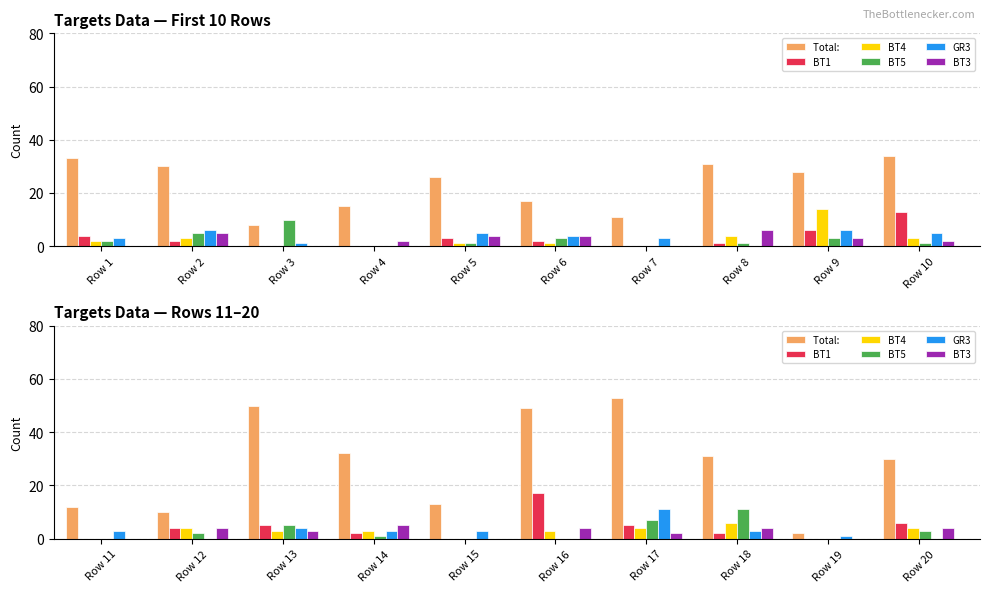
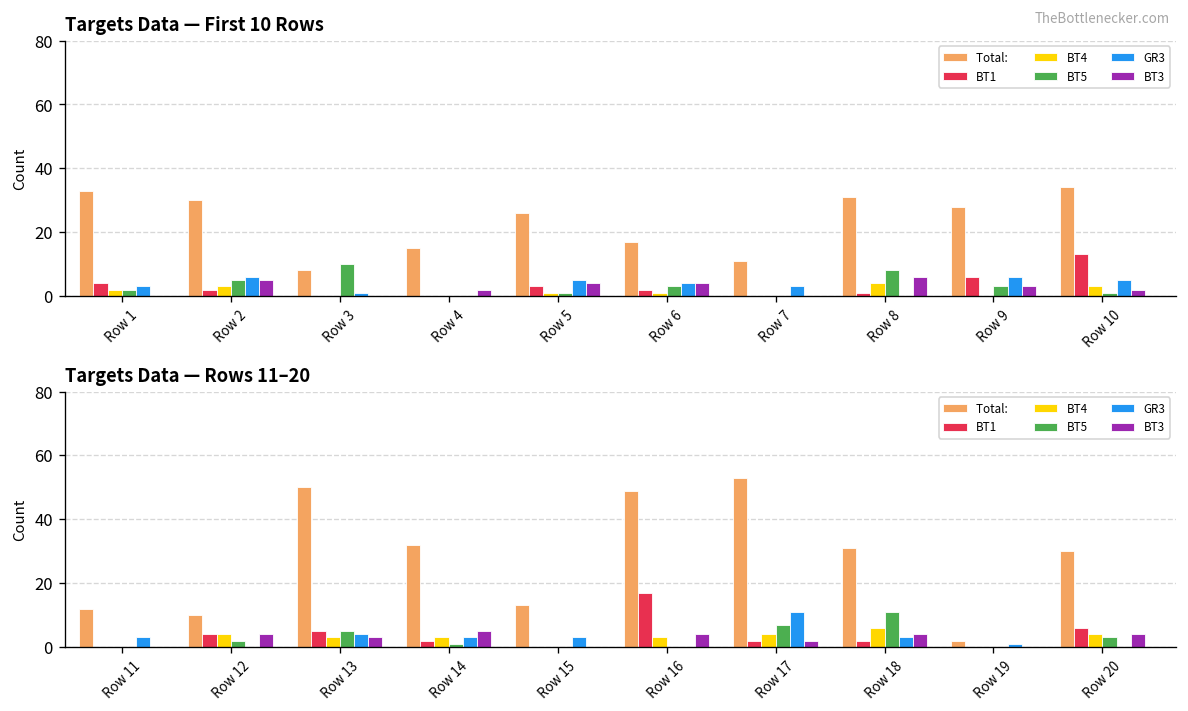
  {
    "Targets Data — First 10 Rows": {
      "Total:": {
        "Row 1": 33,
        "Row 2": 30,
        "Row 3": 8,
        "Row 4": 15,
        "Row 5": 26,
        "Row 6": 17,
        "Row 7": 11,
        "Row 8": 31,
        "Row 9": 28,
        "Row 10": 34
      },
      "BT1": {
        "Row 1": 4,
        "Row 2": 2,
        "Row 3": 0,
        "Row 4": 0,
        "Row 5": 3,
        "Row 6": 2,
        "Row 7": 0,
        "Row 8": 1,
        "Row 9": 6,
        "Row 10": 13
      },
      "BT4": {
        "Row 1": 2,
        "Row 2": 3,
        "Row 3": 0,
        "Row 4": 0,
        "Row 5": 1,
        "Row 6": 1,
        "Row 7": 0,
        "Row 8": 4,
-       "Row 9": 14,
+       "Row 9": 0,
        "Row 10": 3
      },
      "BT5": {
        "Row 1": 2,
        "Row 2": 5,
        "Row 3": 10,
        "Row 4": 0,
        "Row 5": 1,
        "Row 6": 3,
        "Row 7": 0,
-       "Row 8": 1,
+       "Row 8": 8,
        "Row 9": 3,
        "Row 10": 1
      },
      "GR3": {
        "Row 1": 3,
        "Row 2": 6,
        "Row 3": 1,
        "Row 4": 0,
        "Row 5": 5,
        "Row 6": 4,
        "Row 7": 3,
        "Row 8": 0,
        "Row 9": 6,
        "Row 10": 5
      },
      "BT3": {
        "Row 1": 0,
        "Row 2": 5,
        "Row 3": 0,
        "Row 4": 2,
        "Row 5": 4,
        "Row 6": 4,
        "Row 7": 0,
        "Row 8": 6,
        "Row 9": 3,
        "Row 10": 2
      }
    },
    "Targets Data — Rows 11–20": {
      "Total:": {
        "Row 11": 12,
        "Row 12": 10,
        "Row 13": 50,
        "Row 14": 32,
        "Row 15": 13,
        "Row 16": 49,
        "Row 17": 53,
        "Row 18": 31,
        "Row 19": 2,
        "Row 20": 30
      },
      "BT1": {
        "Row 11": 0,
        "Row 12": 4,
        "Row 13": 5,
        "Row 14": 2,
        "Row 15": 0,
        "Row 16": 17,
-       "Row 17": 5,
+       "Row 17": 2,
        "Row 18": 2,
        "Row 19": 0,
        "Row 20": 6
      },
      "BT4": {
        "Row 11": 0,
        "Row 12": 4,
        "Row 13": 3,
        "Row 14": 3,
        "Row 15": 0,
        "Row 16": 3,
        "Row 17": 4,
        "Row 18": 6,
        "Row 19": 0,
        "Row 20": 4
      },
      "BT5": {
        "Row 11": 0,
        "Row 12": 2,
        "Row 13": 5,
        "Row 14": 1,
        "Row 15": 0,
        "Row 16": 0,
        "Row 17": 7,
        "Row 18": 11,
        "Row 19": 0,
        "Row 20": 3
      },
      "GR3": {
        "Row 11": 3,
        "Row 12": 0,
        "Row 13": 4,
        "Row 14": 3,
        "Row 15": 3,
        "Row 16": 0,
        "Row 17": 11,
        "Row 18": 3,
        "Row 19": 1,
        "Row 20": 0
      },
      "BT3": {
        "Row 11": 0,
        "Row 12": 4,
        "Row 13": 3,
        "Row 14": 5,
        "Row 15": 0,
        "Row 16": 4,
        "Row 17": 2,
        "Row 18": 4,
        "Row 19": 0,
        "Row 20": 4
      }
    }
  }
